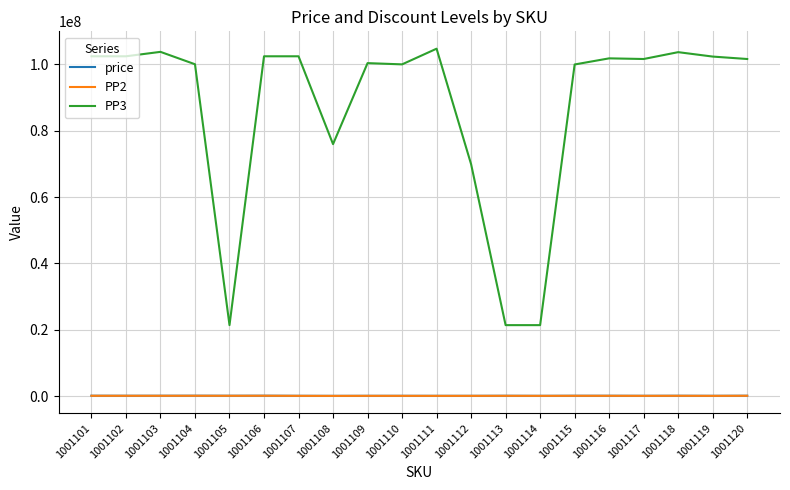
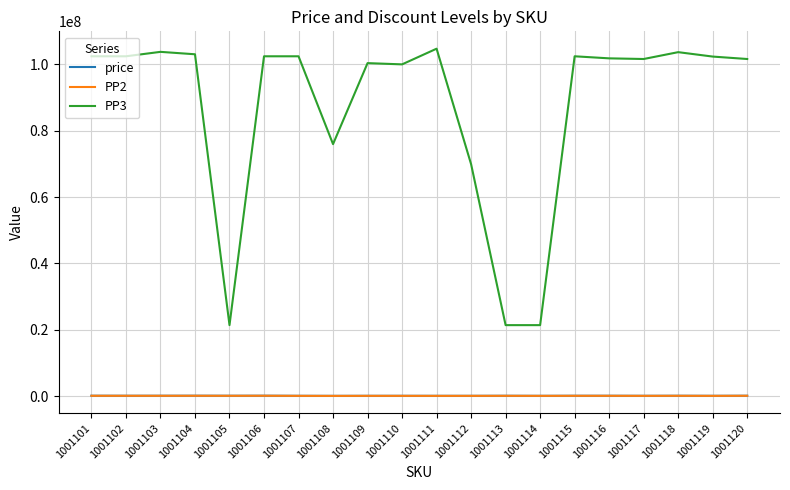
  {
    "PP2": {
      "1001101": 0,
      "1001102": 0,
      "1001103": 0,
      "1001104": 0,
      "1001105": 0,
      "1001106": 0,
      "1001107": 0,
      "1001108": 0,
      "1001109": 0,
      "1001110": 0,
      "1001111": 0,
      "1001112": 0,
      "1001113": 0,
      "1001114": 0,
      "1001115": 0,
      "1001116": 0,
      "1001117": 0,
      "1001118": 0,
      "1001119": 0,
      "1001120": 0
    },
    "PP3": {
      "1001103": 104000000,
-     "1001104": 100000000,
+     "1001104": 103000000,
      "1001105": 21000000,
      "1001106": 102000000,
      "1001107": 102000000,
      "1001108": 76000000,
      "1001109": 100000000,
      "1001110": 100000000,
      "1001111": 105000000,
      "1001112": 70000000,
      "1001113": 21000000,
      "1001114": 21000000,
-     "1001115": 100000000,
+     "1001115": 102000000,
      "1001116": 102000000,
      "1001117": 102000000,
      "1001118": 104000000,
      "1001119": 102000000,
      "1001120": 102000000
    }
  }
